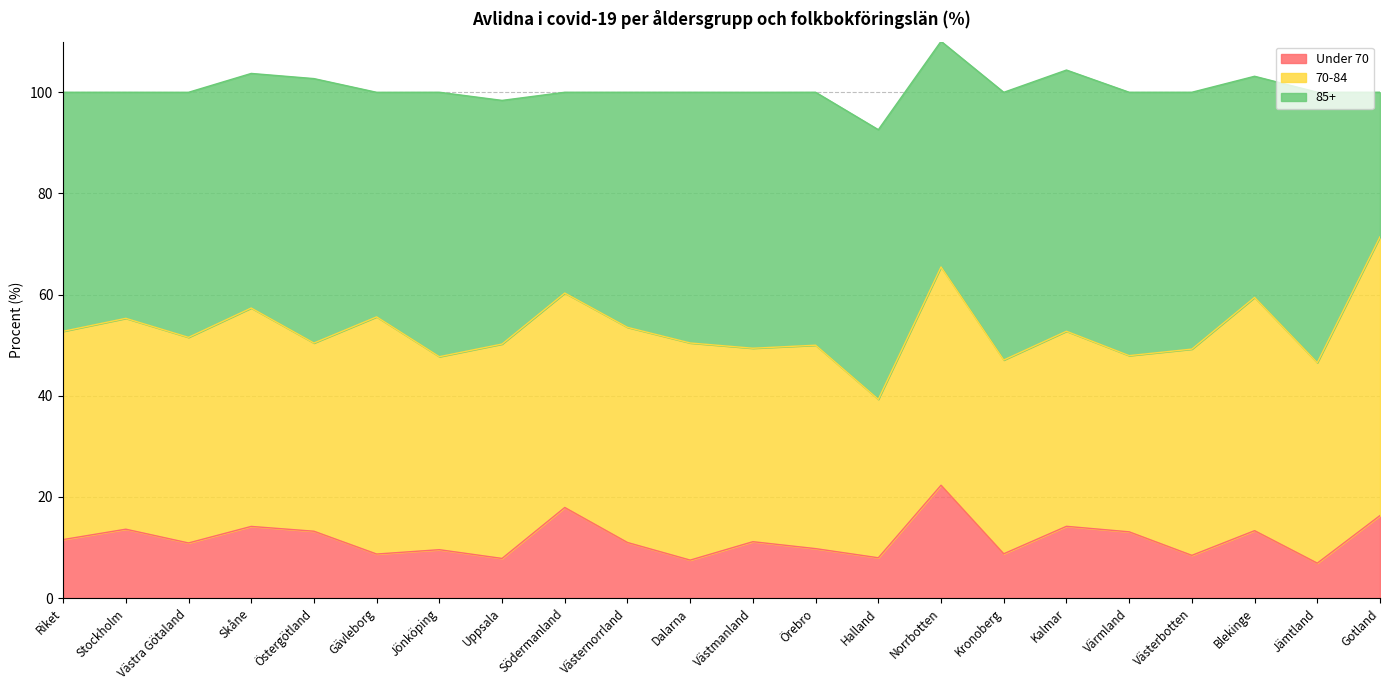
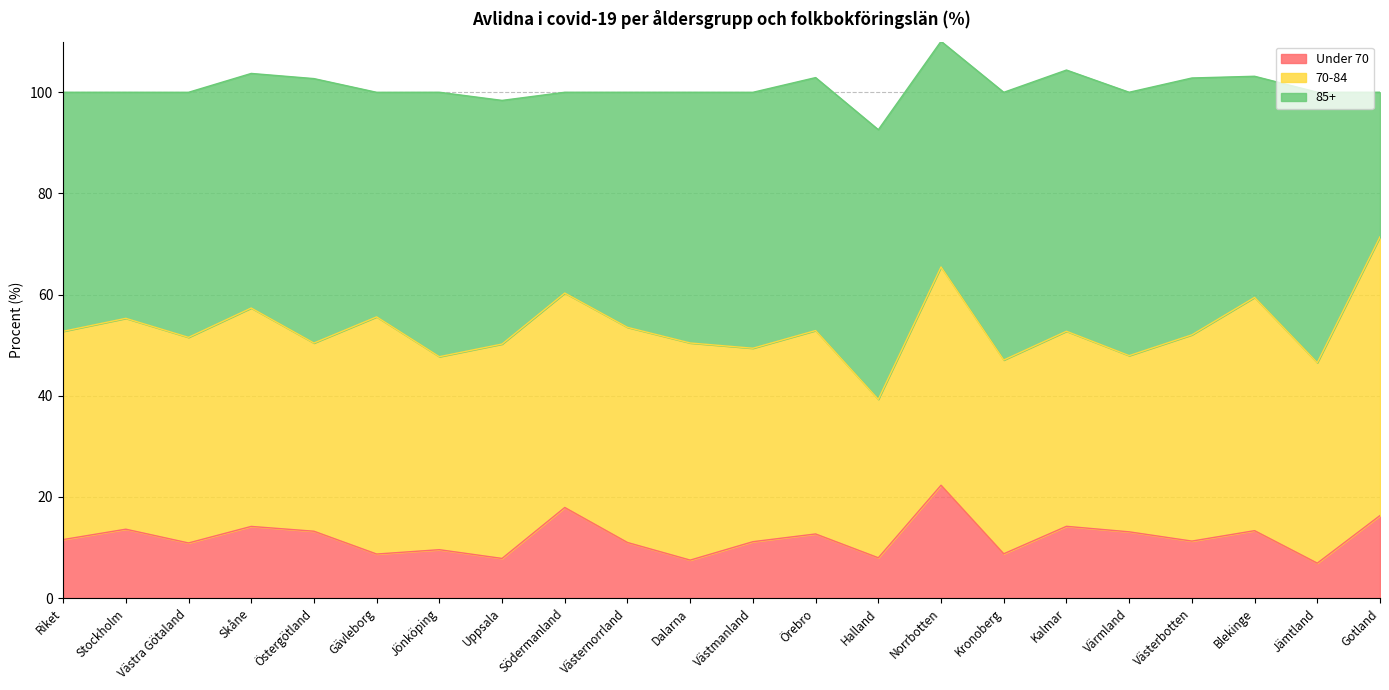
  {
    "Under 70": {
      "Riket": 12,
      "Stockholm": 14,
      "Västra Götaland": 11,
      "Skåne": 14,
      "Östergötland": 13,
      "Gävleborg": 9,
      "Jönköping": 10,
      "Uppsala": 8,
      "Södermanland": 18,
      "Västernorrland": 11,
      "Dalarna": 8,
      "Västmanland": 11,
-     "Örebro": 10,
+     "Örebro": 13,
      "Halland": 8,
      "Norrbotten": 22,
      "Kronoberg": 9,
      "Kalmar": 14,
      "Värmland": 13,
-     "Västerbotten": 8,
+     "Västerbotten": 11,
      "Blekinge": 13,
      "Jämtland": 7,
      "Gotland": 16
    },
    "70-84": {
      "Riket": 41,
      "Stockholm": 42,
      "Västra Götaland": 41,
      "Skåne": 43,
      "Östergötland": 37,
      "Gävleborg": 47,
      "Jönköping": 38,
      "Uppsala": 42,
      "Södermanland": 42,
      "Västernorrland": 43,
      "Dalarna": 43,
      "Västmanland": 38,
      "Örebro": 40,
      "Halland": 31,
      "Norrbotten": 43,
      "Kronoberg": 38,
      "Kalmar": 39,
      "Värmland": 35,
      "Västerbotten": 41,
      "Blekinge": 46,
      "Jämtland": 40,
      "Gotland": 55
    },
    "85+": {
      "Riket": 47,
      "Stockholm": 45,
      "Västra Götaland": 48,
      "Skåne": 46,
      "Östergötland": 52,
      "Gävleborg": 44,
      "Jönköping": 52,
      "Uppsala": 48,
      "Södermanland": 40,
      "Västernorrland": 46,
      "Dalarna": 50,
      "Västmanland": 51,
      "Örebro": 50,
      "Halland": 53,
      "Norrbotten": 45,
      "Kronoberg": 53,
      "Kalmar": 52,
      "Värmland": 52,
      "Västerbotten": 51,
      "Blekinge": 44,
      "Gotland": 29
    }
  }
